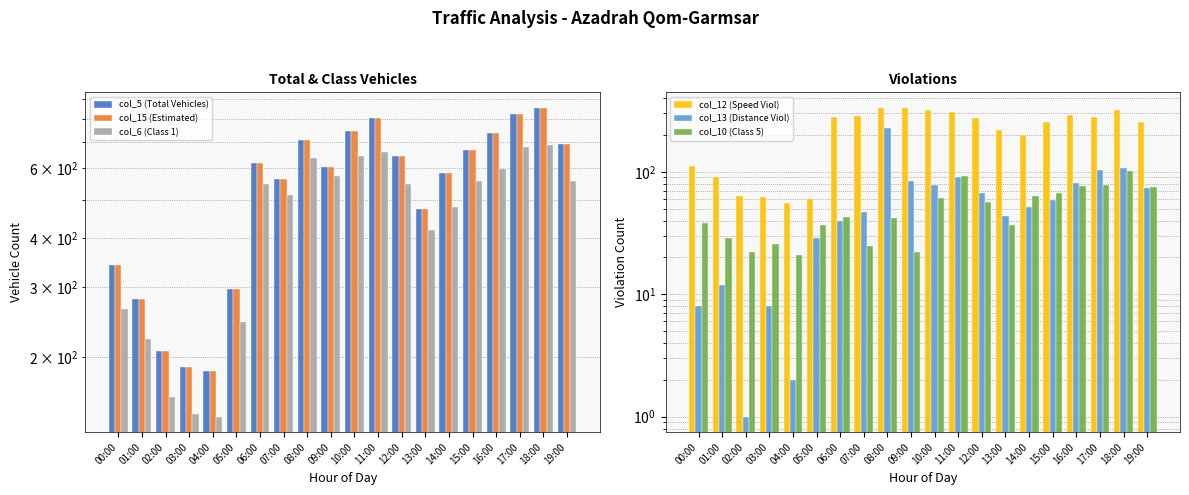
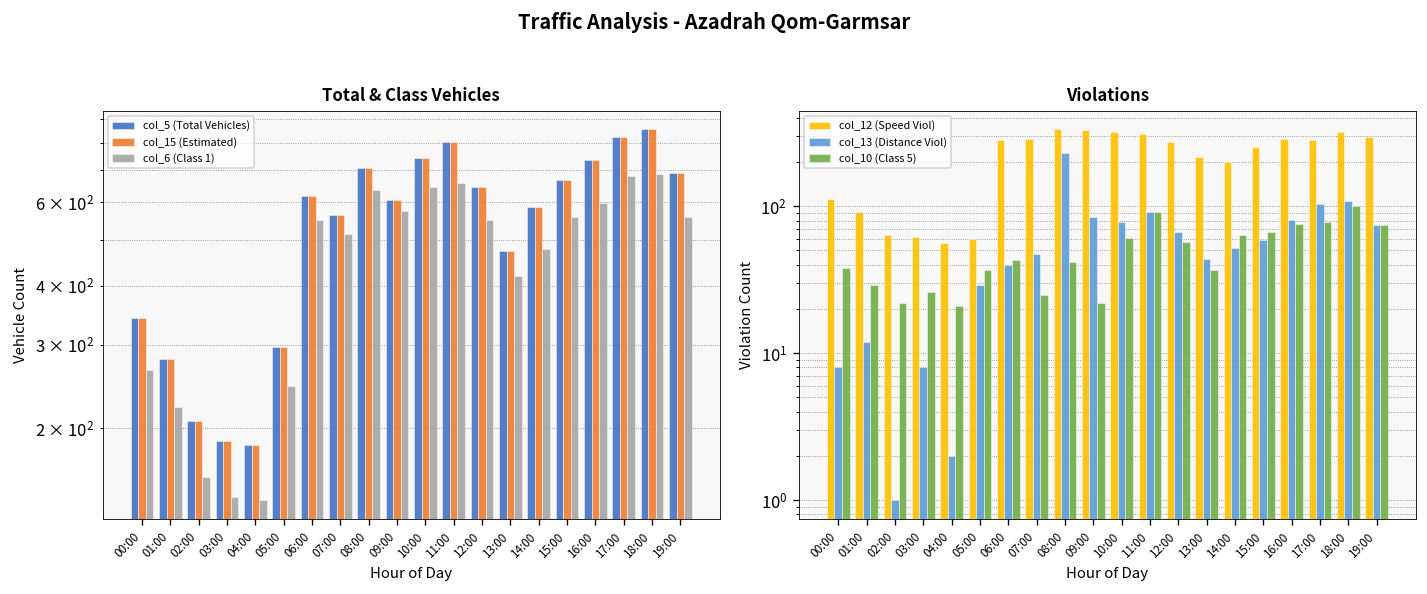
  {
    "Violations": {
      "col_12 (Speed Viol)": {
        "00:00": 110,
        "01:00": 90,
        "02:00": 60,
        "03:00": 60,
        "04:00": 60,
        "05:00": 60,
        "06:00": 280,
        "07:00": 290,
        "08:00": 330,
        "09:00": 330,
        "10:00": 320,
        "11:00": 310,
        "12:00": 270,
        "13:00": 220,
        "14:00": 200,
        "15:00": 260,
        "16:00": 290,
        "17:00": 280,
        "18:00": 320,
-       "19:00": 260
+       "19:00": 300
      },
      "col_13 (Distance Viol)": {
        "00:00": 8,
        "01:00": 12,
        "02:00": 1,
        "03:00": 8,
        "04:00": 2,
        "05:00": 29,
        "06:00": 40,
        "07:00": 47,
        "08:00": 230,
        "09:00": 80,
        "10:00": 80,
        "11:00": 90,
        "12:00": 70,
        "13:00": 44,
        "14:00": 52,
        "15:00": 60,
        "16:00": 80,
        "17:00": 100,
        "18:00": 110,
        "19:00": 70
      },
      "col_10 (Class 5)": {
        "00:00": 38,
        "01:00": 29,
        "02:00": 22,
        "03:00": 26,
        "04:00": 21,
        "05:00": 37,
        "06:00": 43,
        "07:00": 25,
        "08:00": 42,
        "09:00": 22,
        "10:00": 60,
        "11:00": 90,
        "12:00": 60,
        "13:00": 37,
        "14:00": 60,
        "15:00": 70,
        "16:00": 80,
        "17:00": 80,
        "18:00": 100,
        "19:00": 80
      }
    }
  }
